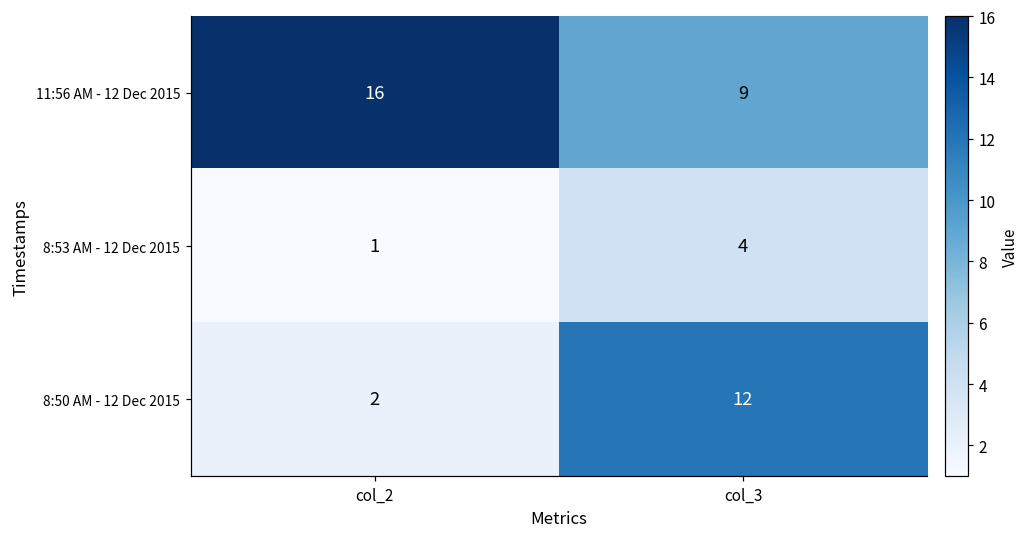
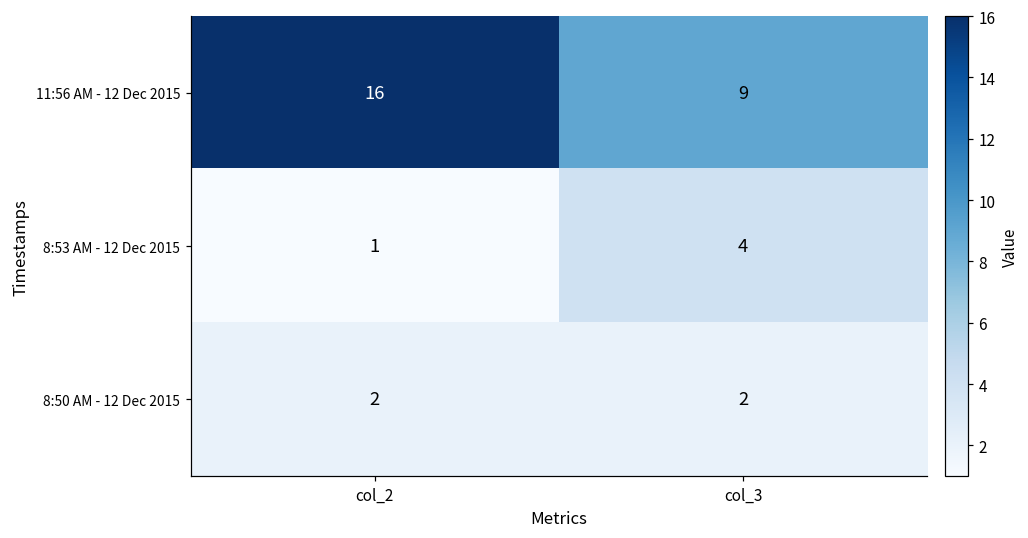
  {
    "11:56 AM - 12 Dec 2015": {
      "col_2": 16,
      "col_3": 9
    },
    "8:53 AM - 12 Dec 2015": {
      "col_2": 1,
      "col_3": 4
    },
    "8:50 AM - 12 Dec 2015": {
      "col_2": 2,
-     "col_3": 12
+     "col_3": 2
    }
  }
